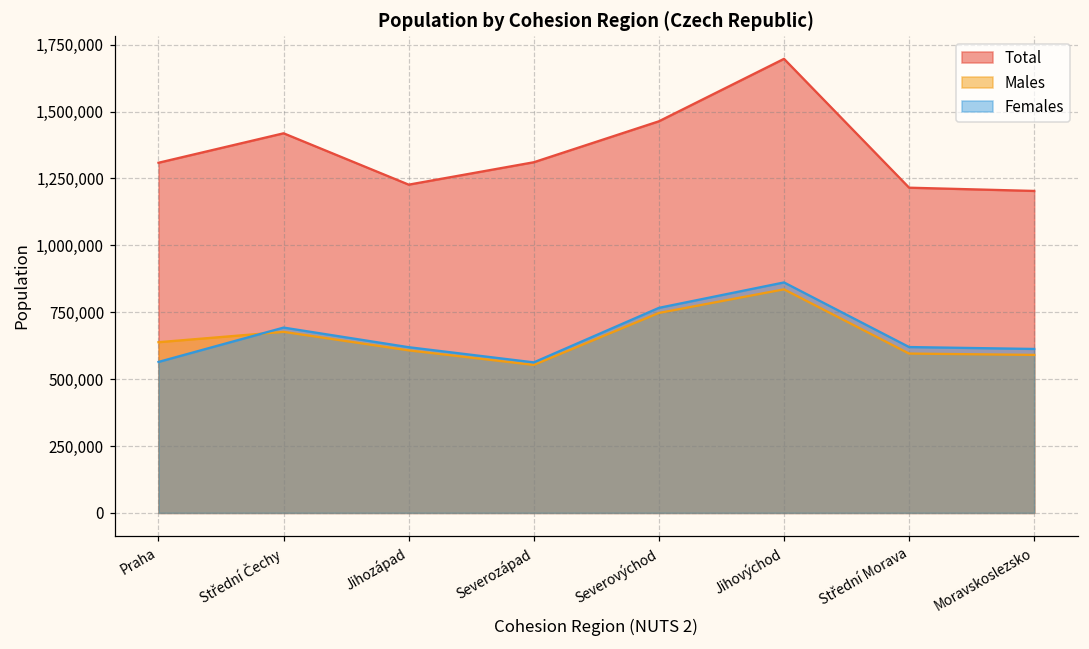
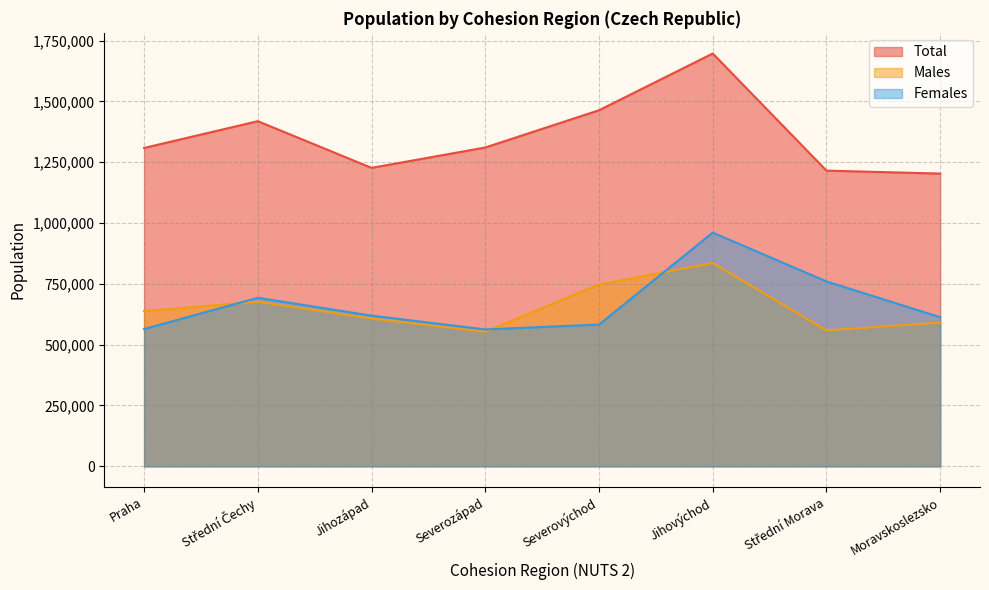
  {
    "Total": {
      "Praha": "1,310,000",
      "Střední Čechy": "1,420,000",
      "Jihozápad": "1,230,000",
      "Severozápad": "1,310,000",
      "Severovýchod": "1,460,000",
      "Jihovýchod": "1,700,000",
      "Střední Morava": "1,220,000",
      "Moravskoslezsko": "1,200,000"
    },
    "Males": {
      "Praha": "640,000",
      "Střední Čechy": "680,000",
      "Jihozápad": "610,000",
      "Severovýchod": "750,000",
      "Jihovýchod": "840,000",
-     "Střední Morava": "600,000",
+     "Střední Morava": "560,000",
      "Moravskoslezsko": "590,000"
    },
    "Females": {
      "Praha": "560,000",
      "Střední Čechy": "690,000",
      "Jihozápad": "620,000",
-     "Severovýchod": "770,000",
-     "Jihovýchod": "860,000",
-     "Střední Morava": "620,000",
+     "Severovýchod": "580,000",
+     "Jihovýchod": "960,000",
+     "Střední Morava": "760,000",
      "Moravskoslezsko": "610,000"
    }
  }
